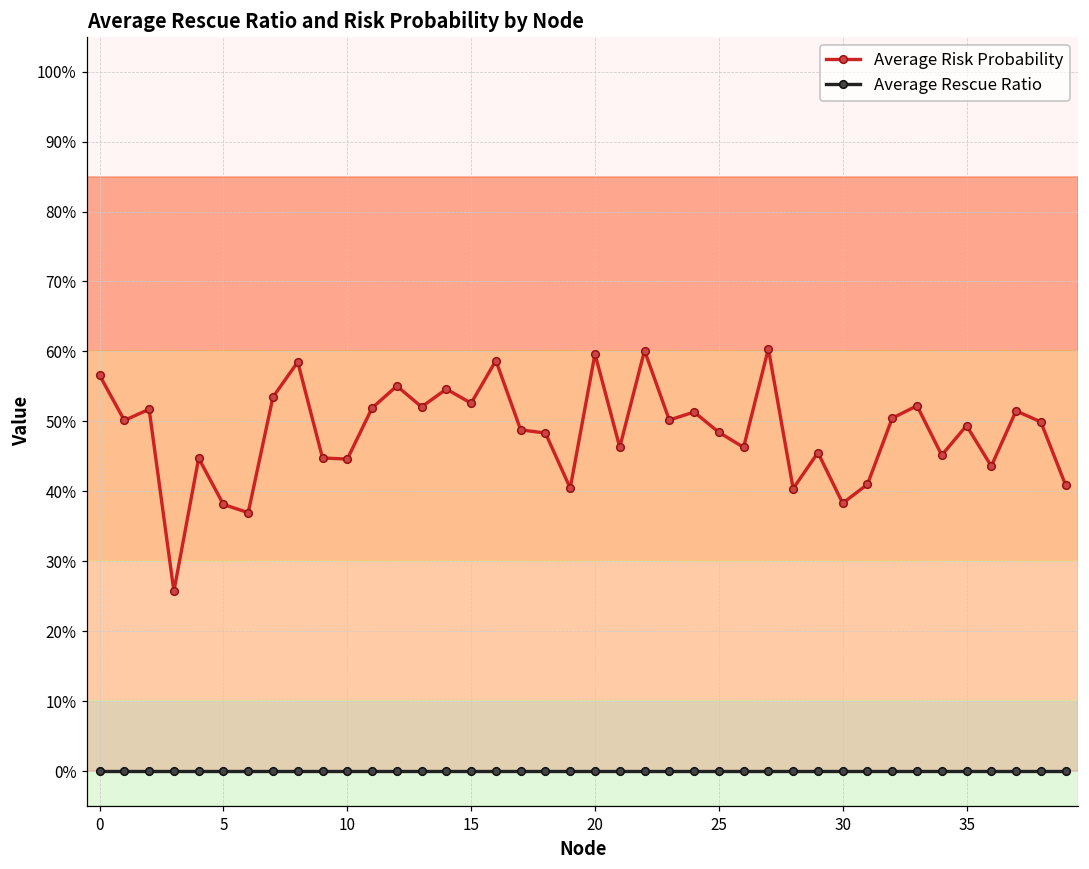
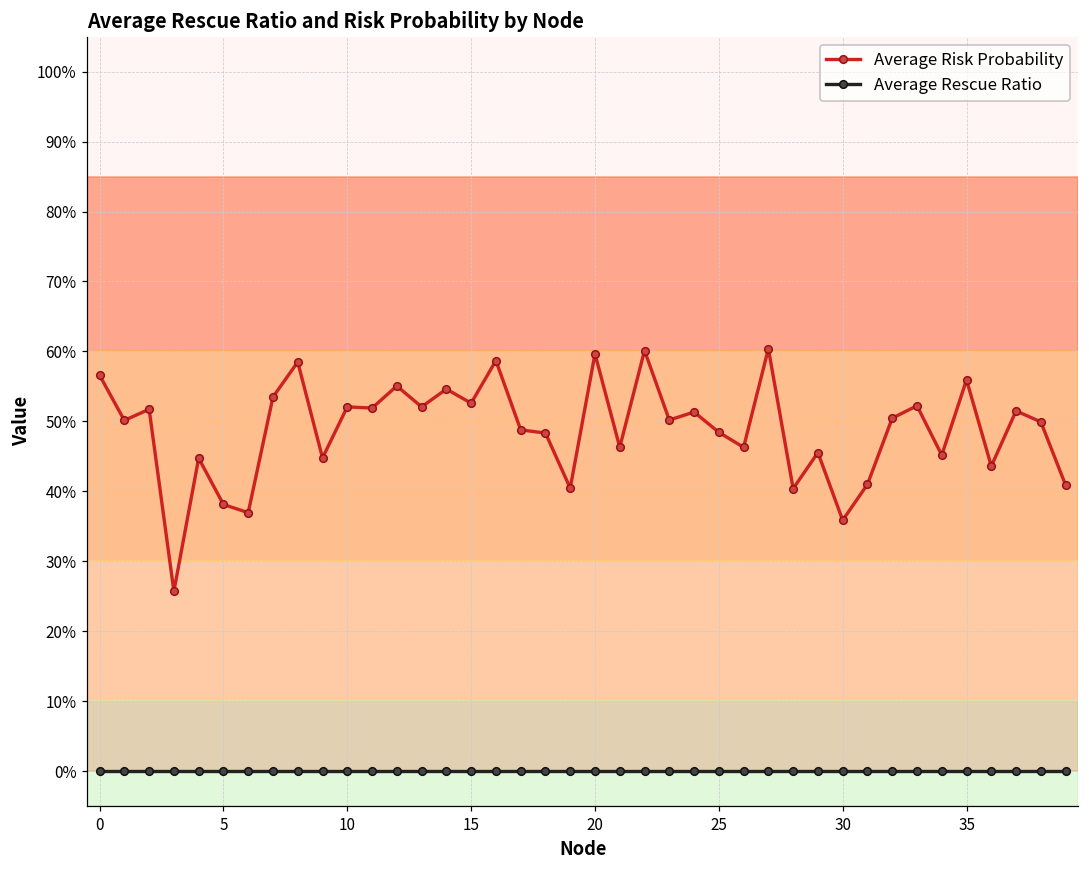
  {
    "Average Risk Probability": {
      "0": "57%",
      "5": "38%",
-     "10": "45%",
+     "10": "52%",
      "15": "53%",
      "20": "60%",
      "25": "48%",
-     "30": "38%",
-     "35": "49%"
+     "30": "36%",
+     "35": "56%"
    },
    "Average Rescue Ratio": {
      "0": "0%",
      "5": "0%",
      "10": "0%",
      "15": "0%",
      "20": "0%",
      "25": "0%",
      "30": "0%",
      "35": "0%"
    }
  }
